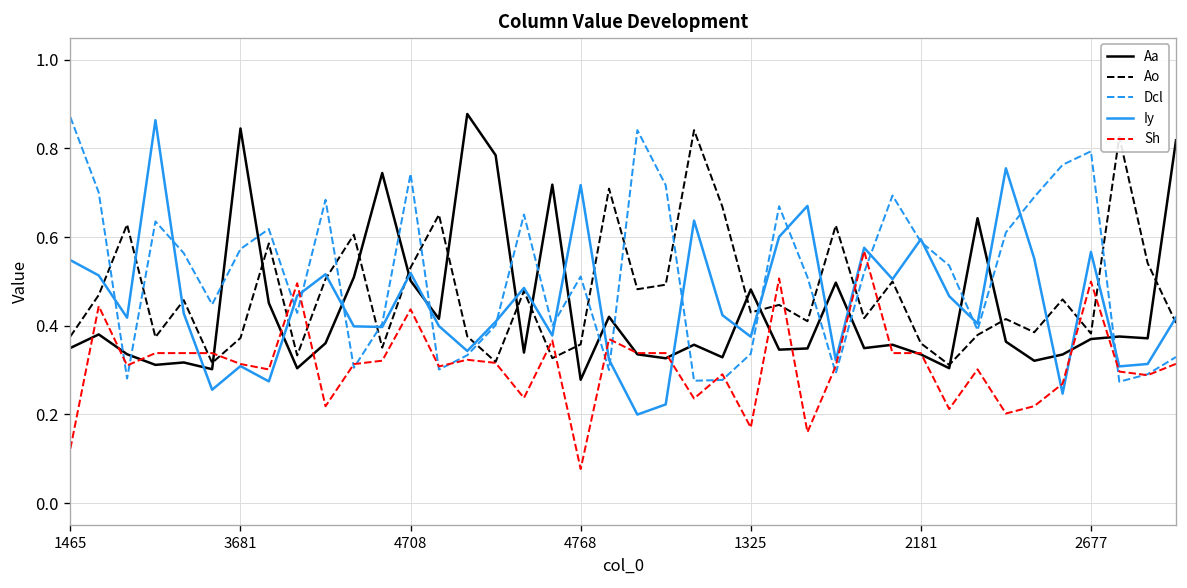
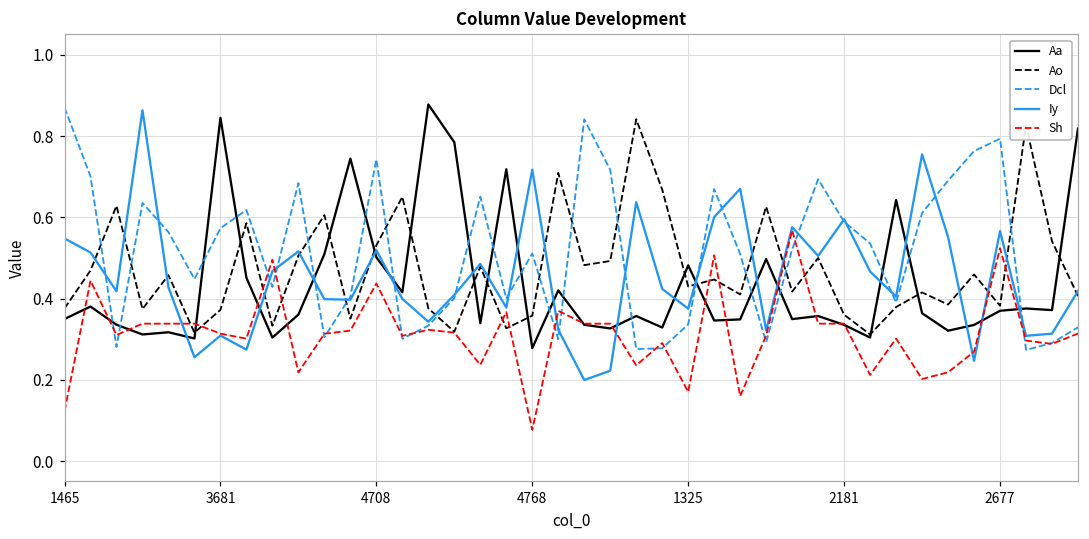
  {
    "Sh": {
      "1465": 0.12,
      "4708": 0.44,
      "4768": 0.08,
      "1325": 0.17,
-     "2677": 0.50
+     "2677": 0.52
    }
  }
